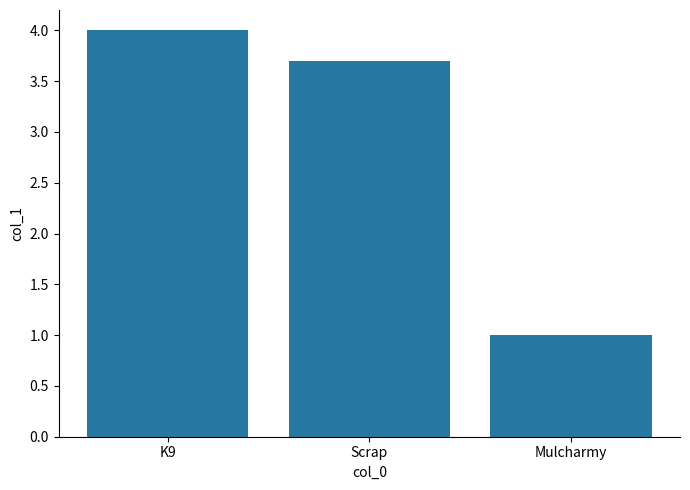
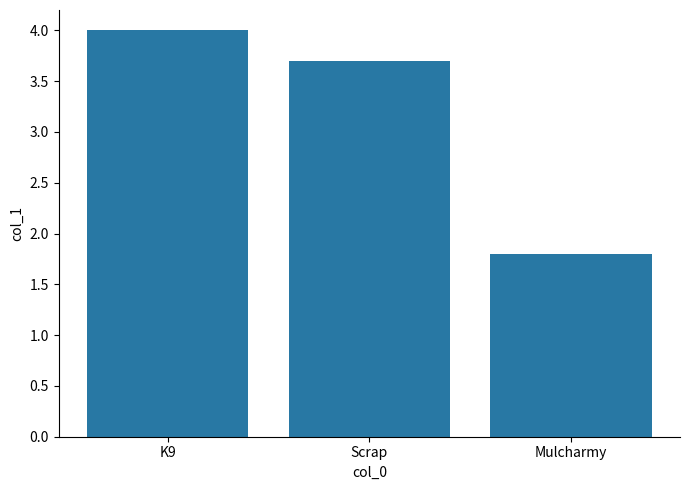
  {
    "K9": 4.0,
    "Scrap": 3.7,
-   "Mulcharmy": 1.0
+   "Mulcharmy": 1.8
  }
